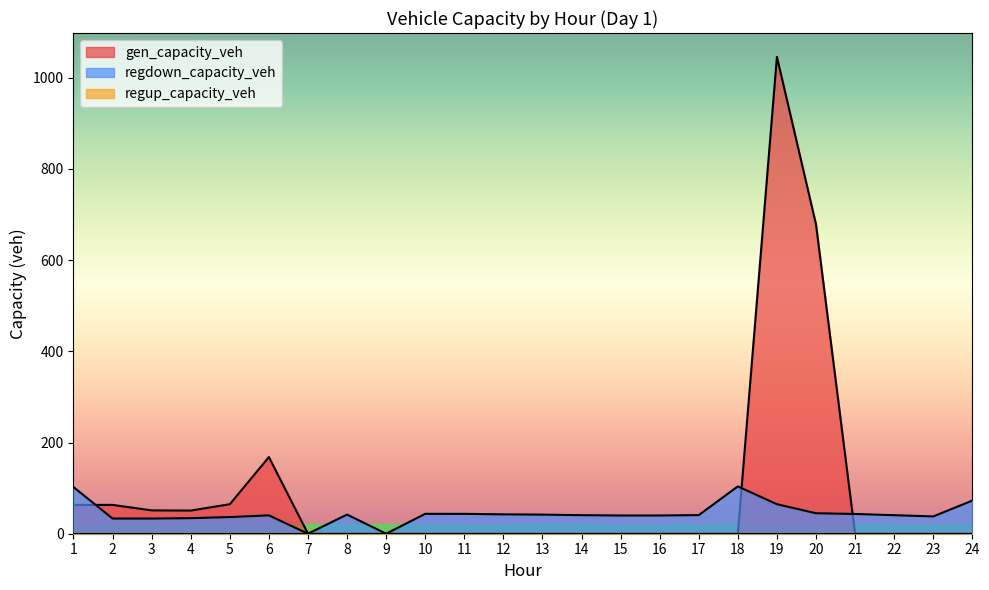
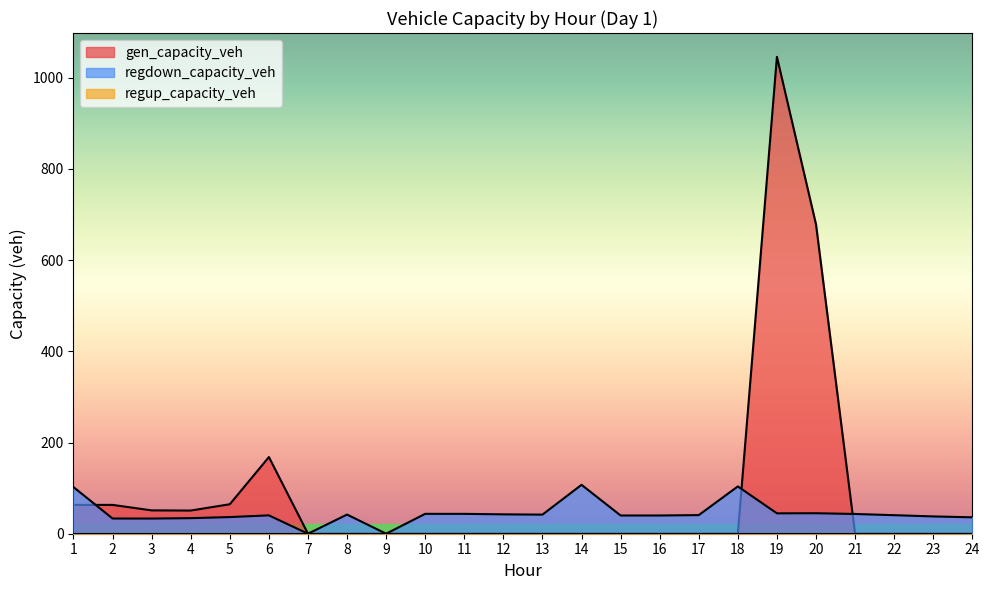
  {
    "gen_capacity_veh": {
      "1": 60,
      "2": 60,
      "3": 50,
      "4": 50,
      "5": 60,
      "6": 170,
      "19": 1050,
      "20": 680
    },
    "regdown_capacity_veh": {
      "1": 100,
      "2": 30,
      "3": 30,
      "4": 30,
      "5": 40,
      "6": 40,
      "8": 40,
      "10": 40,
      "11": 40,
      "12": 40,
      "13": 40,
-     "14": 40,
+     "14": 110,
      "15": 40,
      "16": 40,
      "17": 40,
      "18": 100,
-     "19": 60,
+     "19": 40,
      "20": 40,
      "21": 40,
      "22": 40,
      "23": 40,
-     "24": 70
+     "24": 40
    }
  }
